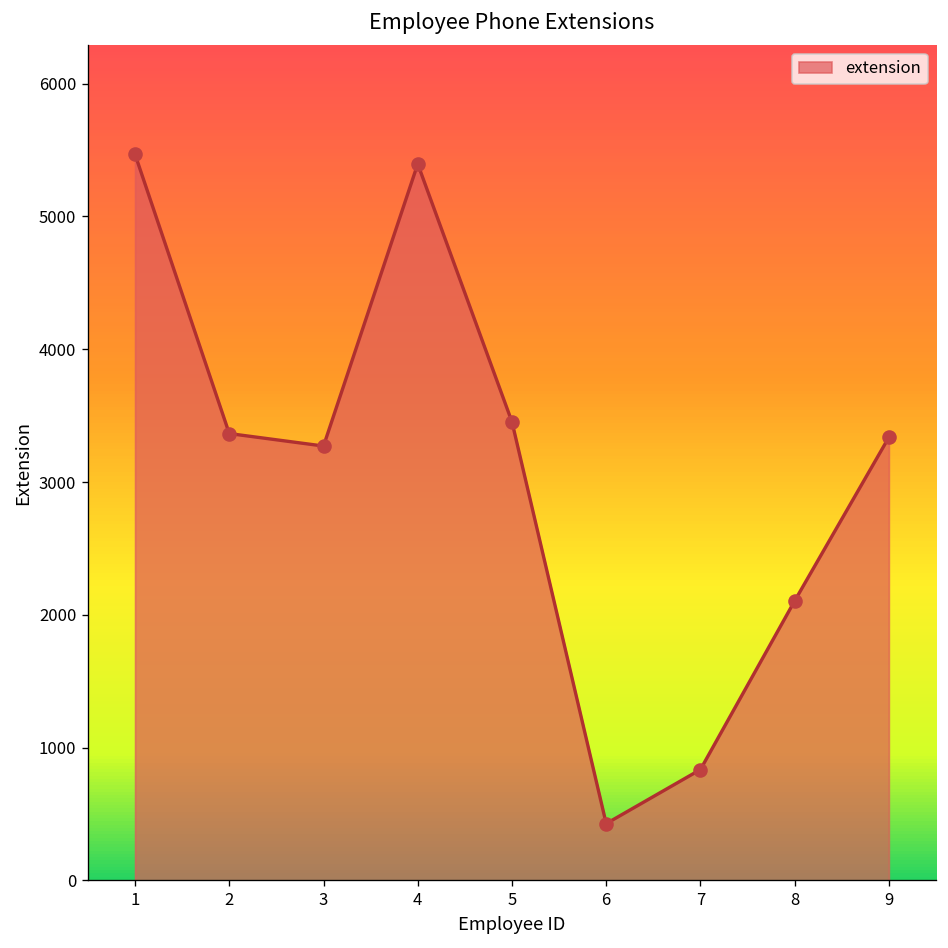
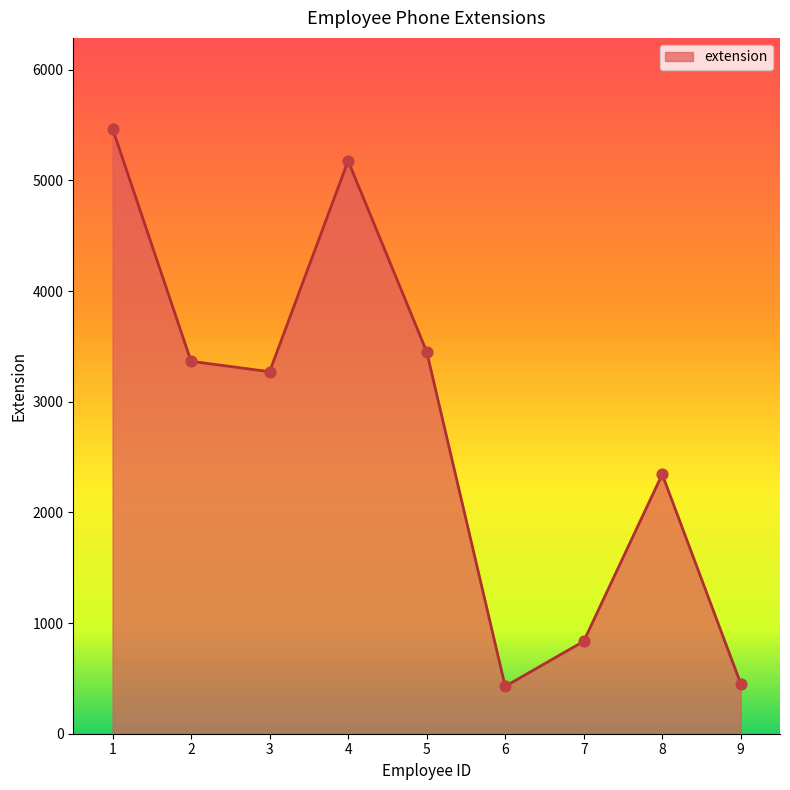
  {
    "1": 5470,
    "2": 3370,
    "3": 3270,
-   "4": 5400,
+   "4": 5180,
    "5": 3450,
    "6": 430,
    "7": 840,
-   "8": 2110,
-   "9": 3340
+   "8": 2340,
+   "9": 450
  }
